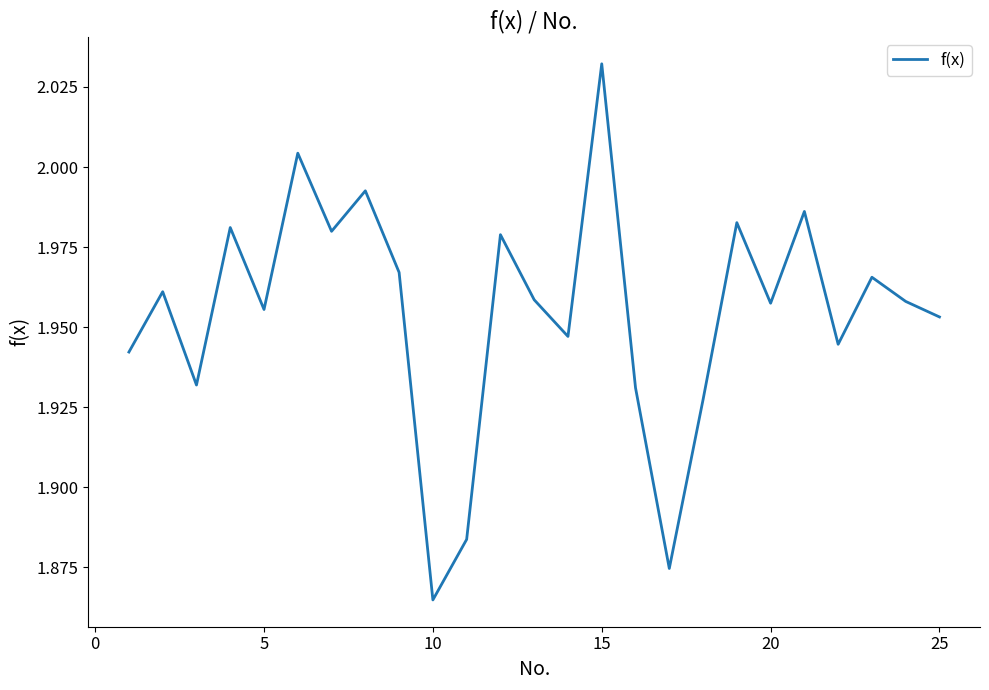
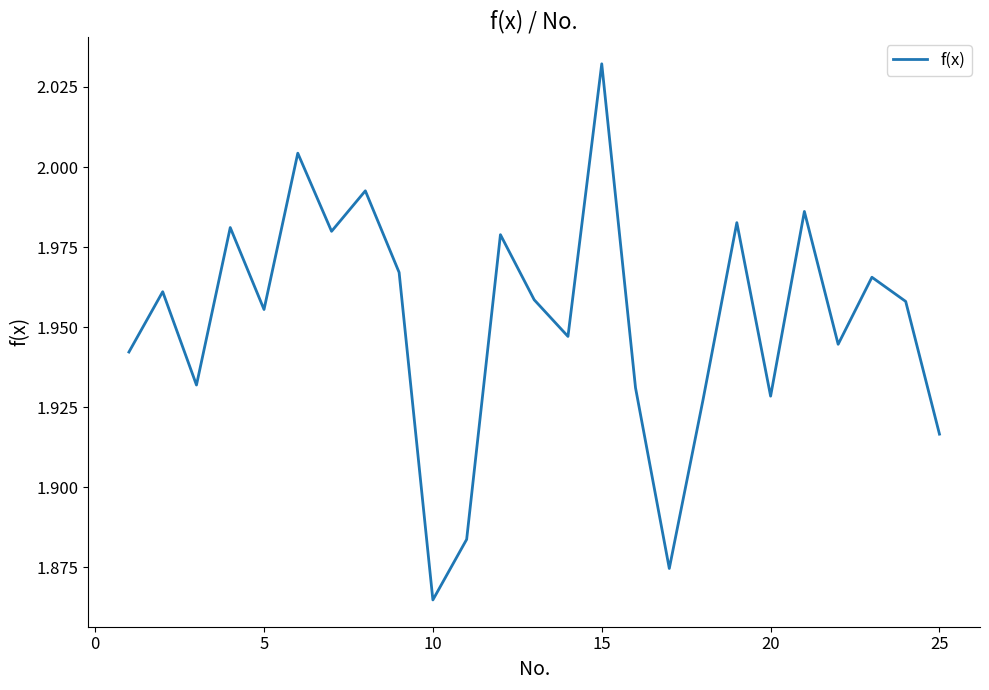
  {
    "5": 1.956,
    "10": 1.865,
    "15": 2.032,
-   "20": 1.957,
-   "25": 1.953
+   "20": 1.928,
+   "25": 1.917
  }
